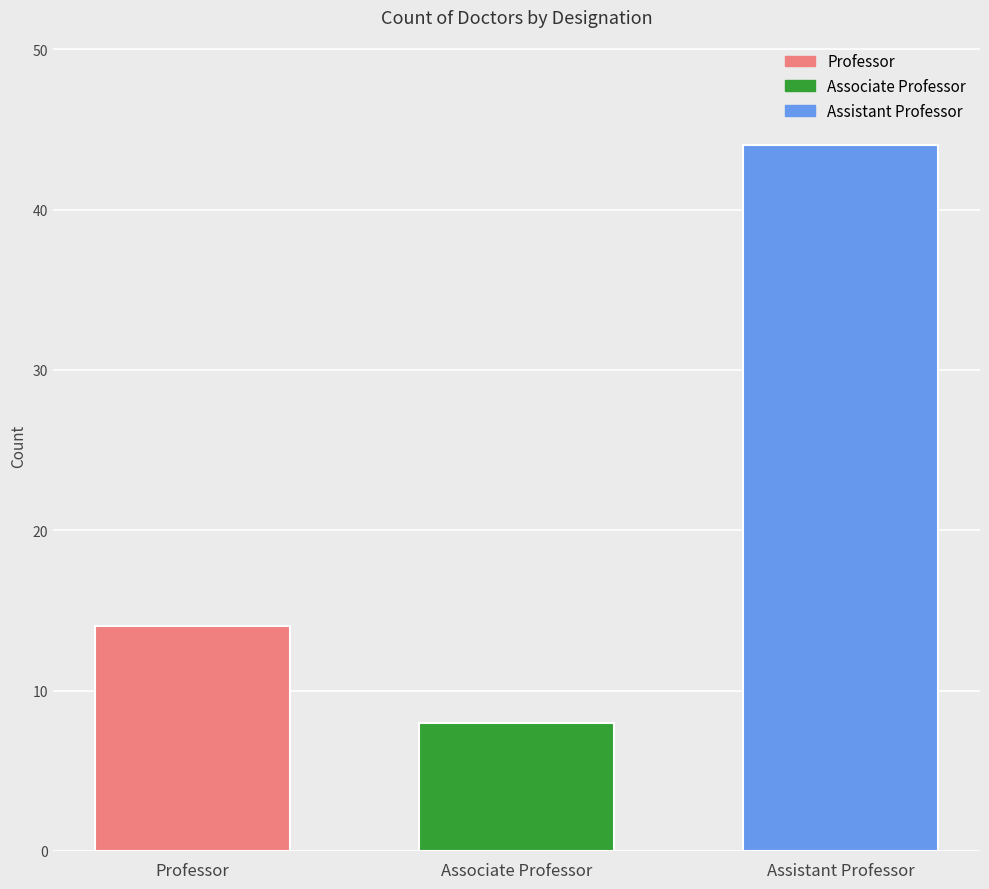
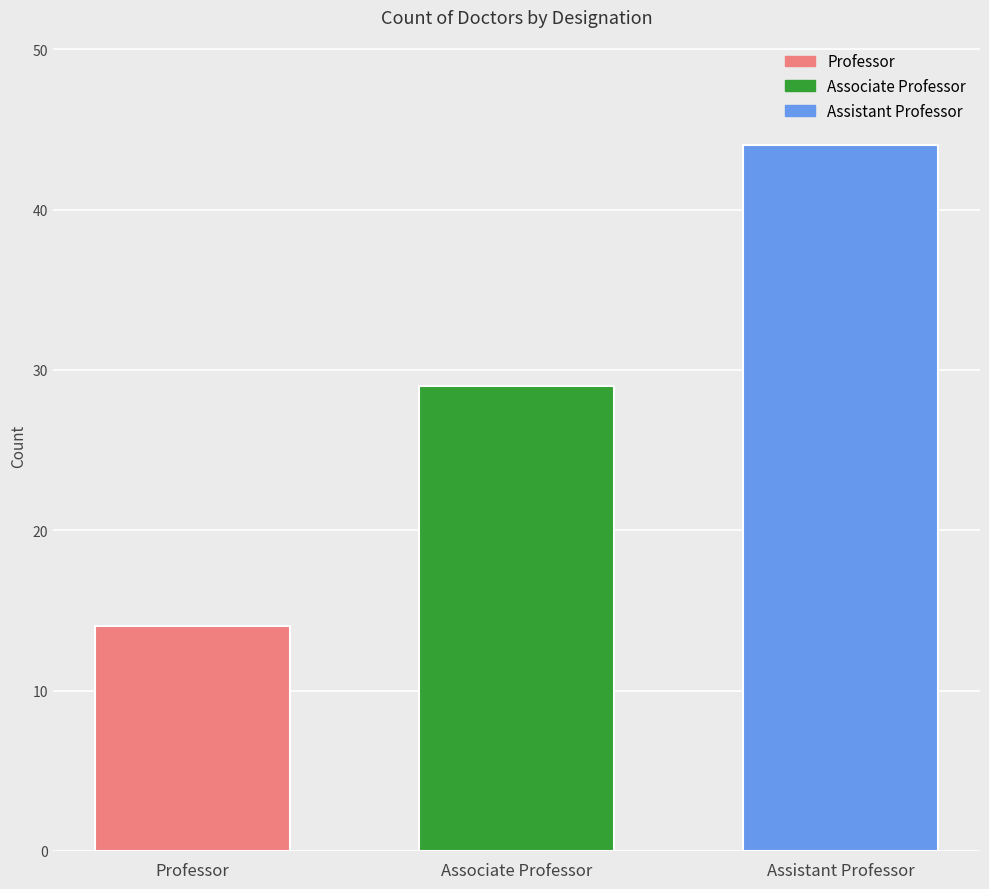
  {
    "Professor": 14,
-   "Associate Professor": 8,
+   "Associate Professor": 29,
    "Assistant Professor": 44
  }
